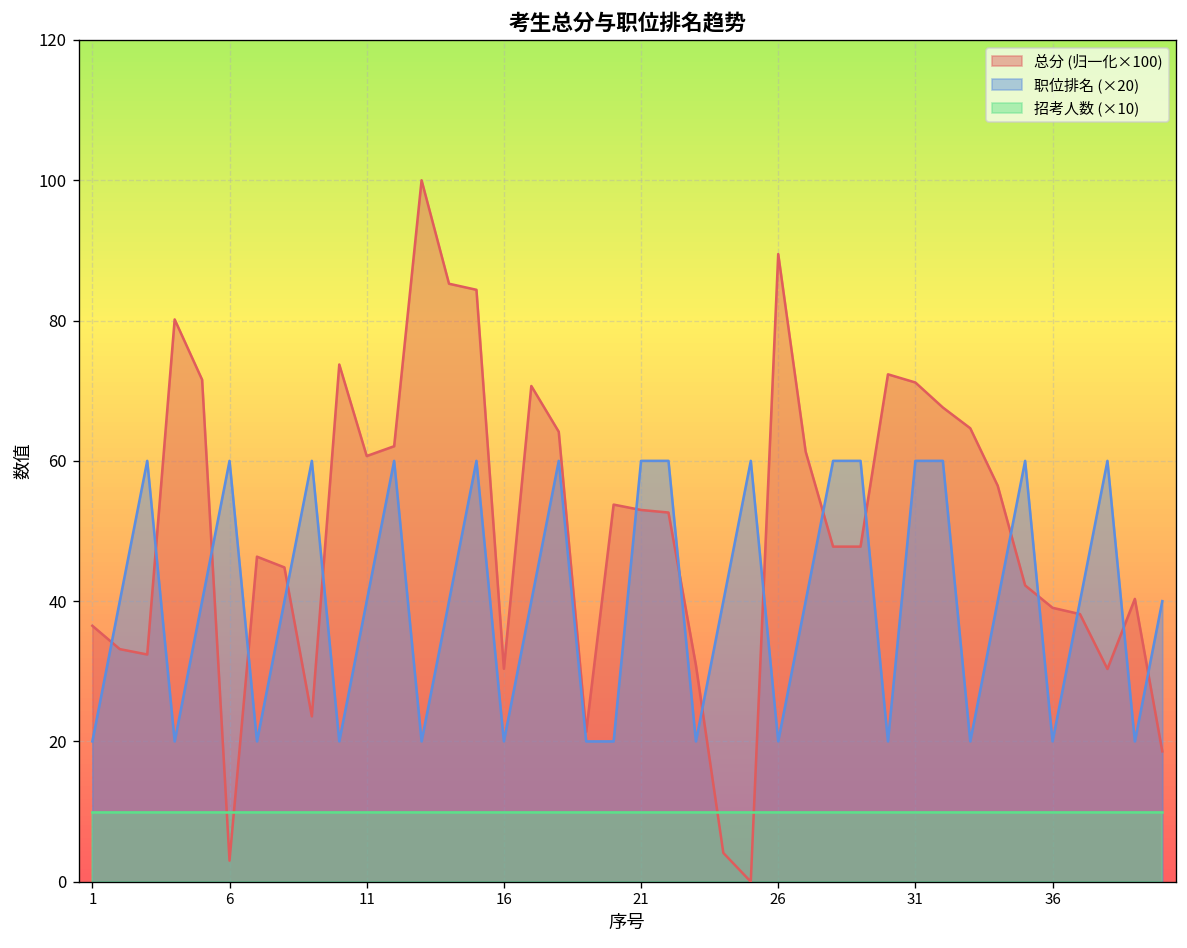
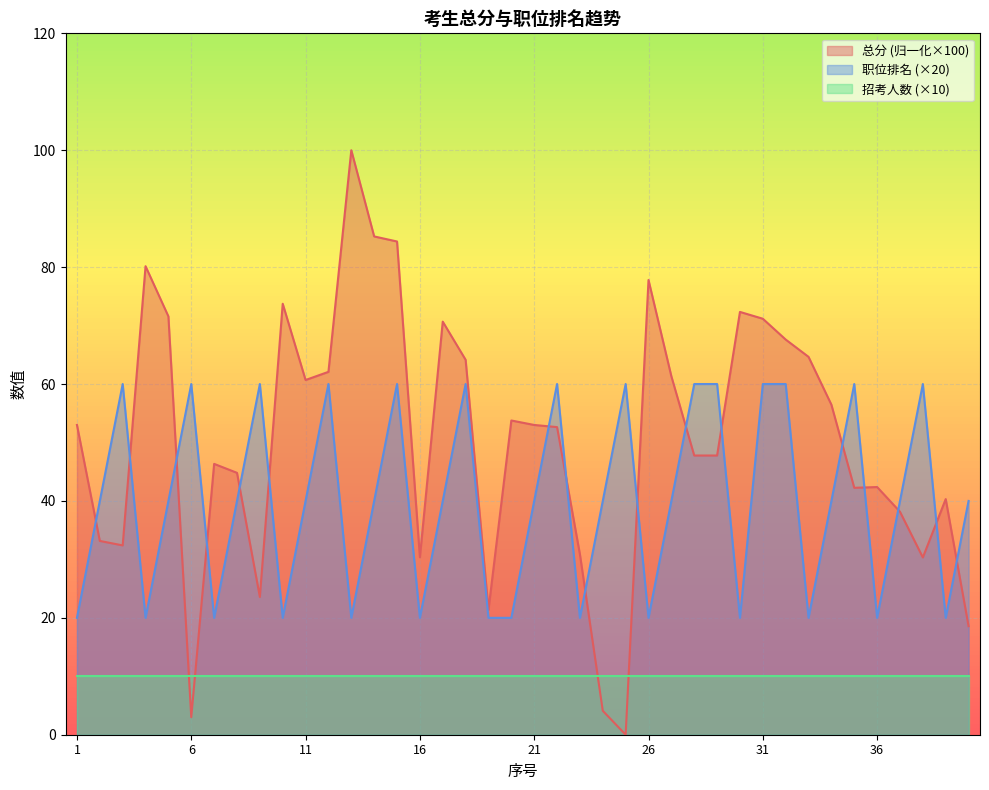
  {
    "总分 (归一化×100)": {
-     "1": 36,
+     "1": 53,
      "6": 3,
      "11": 61,
      "16": 30,
      "21": 53,
-     "26": 89,
+     "26": 78,
      "31": 71,
-     "36": 39
+     "36": 42
    },
    "职位排名 (×20)": {
      "1": 20,
      "6": 60,
      "11": 40,
      "16": 20,
-     "21": 60,
+     "21": 40,
      "26": 20,
      "31": 60,
      "36": 20
    },
    "招考人数 (×10)": {
      "1": 10,
      "6": 10,
      "11": 10,
      "16": 10,
      "21": 10,
      "26": 10,
      "31": 10,
      "36": 10
    }
  }
